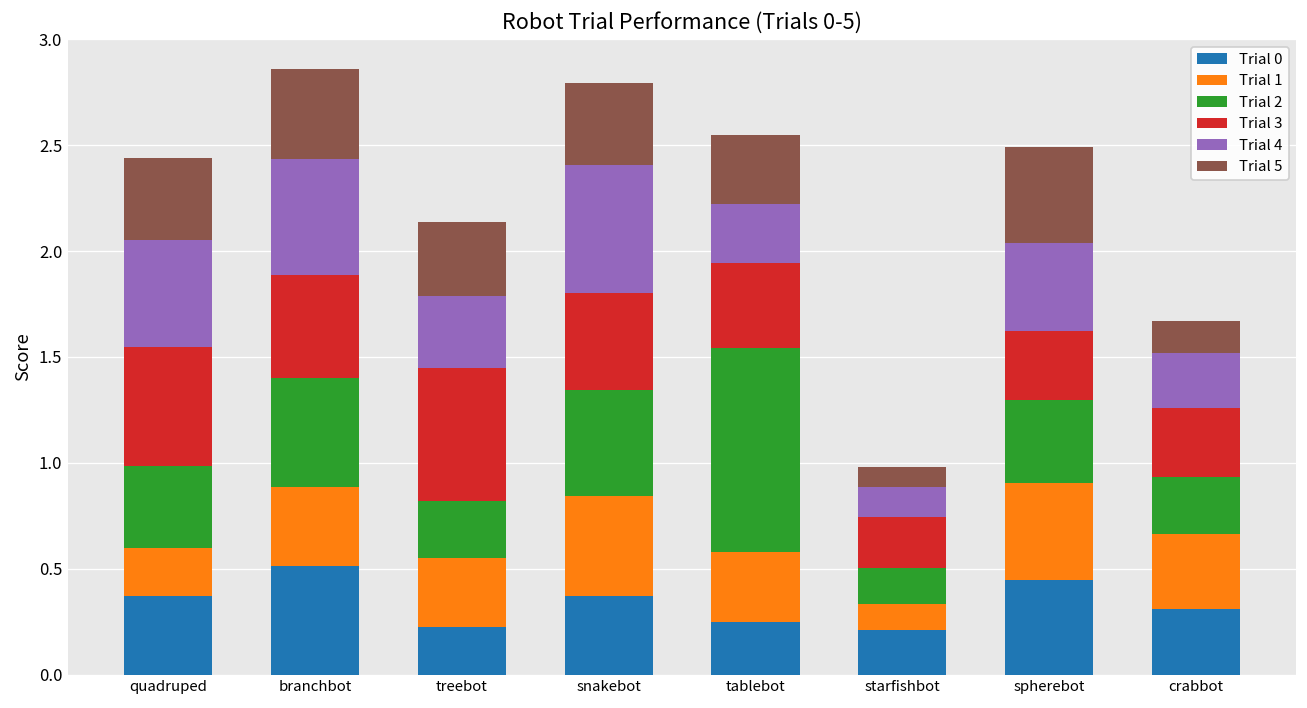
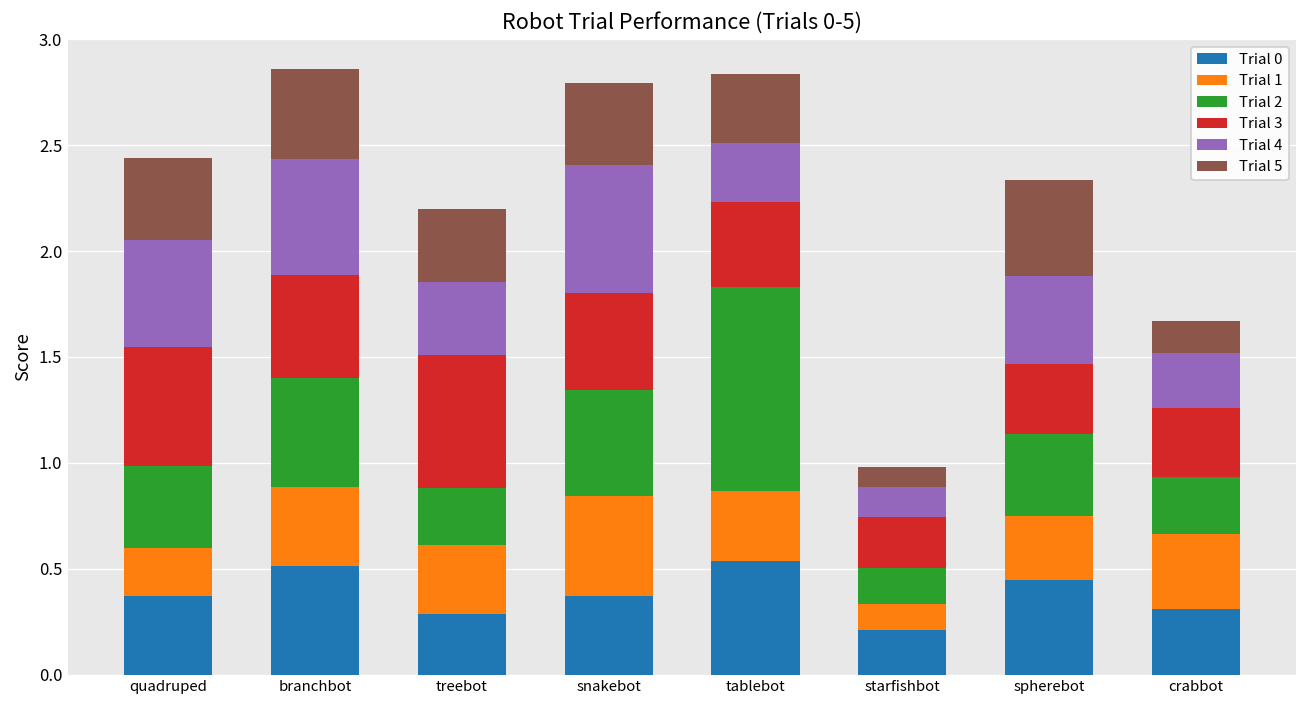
  {
    "Trial 0": {
      "quadruped": 0.37,
      "branchbot": 0.51,
-     "treebot": 0.22,
+     "treebot": 0.29,
      "snakebot": 0.37,
-     "tablebot": 0.25,
+     "tablebot": 0.54,
      "starfishbot": 0.21,
      "spherebot": 0.45,
      "crabbot": 0.31
    },
    "Trial 1": {
      "quadruped": 0.23,
      "branchbot": 0.37,
      "treebot": 0.33,
      "snakebot": 0.47,
      "tablebot": 0.33,
      "starfishbot": 0.12,
-     "spherebot": 0.46,
+     "spherebot": 0.30,
      "crabbot": 0.35
    },
    "Trial 2": {
      "quadruped": 0.39,
      "branchbot": 0.52,
      "treebot": 0.27,
      "snakebot": 0.50,
      "tablebot": 0.96,
      "starfishbot": 0.17,
      "spherebot": 0.39,
      "crabbot": 0.27
    },
    "Trial 3": {
      "quadruped": 0.56,
      "branchbot": 0.49,
      "treebot": 0.63,
      "snakebot": 0.46,
      "tablebot": 0.40,
      "starfishbot": 0.24,
      "spherebot": 0.33,
      "crabbot": 0.33
    },
    "Trial 4": {
      "quadruped": 0.51,
      "branchbot": 0.55,
      "treebot": 0.34,
      "snakebot": 0.60,
      "tablebot": 0.28,
      "starfishbot": 0.14,
      "spherebot": 0.41,
      "crabbot": 0.26
    },
    "Trial 5": {
      "quadruped": 0.39,
      "branchbot": 0.42,
      "treebot": 0.35,
      "snakebot": 0.39,
      "tablebot": 0.32,
      "starfishbot": 0.10,
      "spherebot": 0.45,
      "crabbot": 0.15
    }
  }
